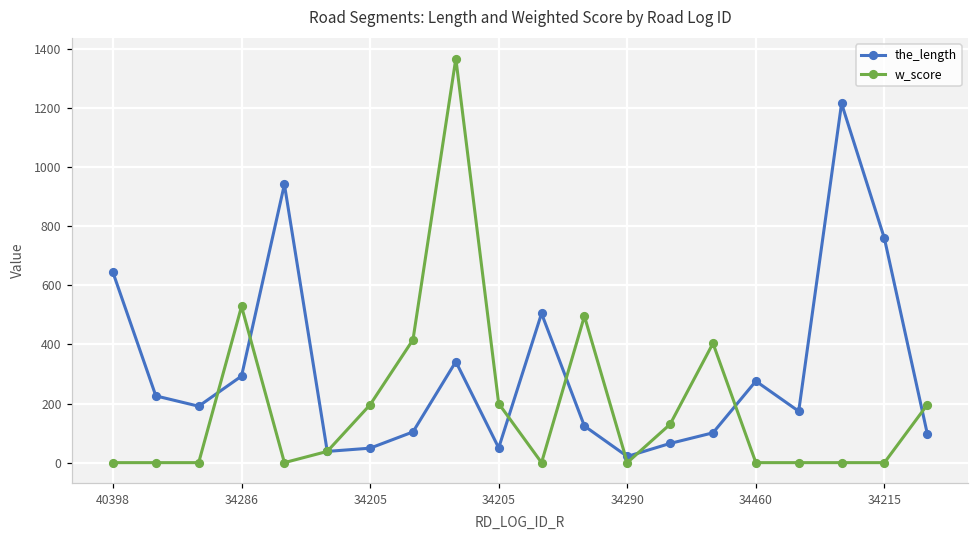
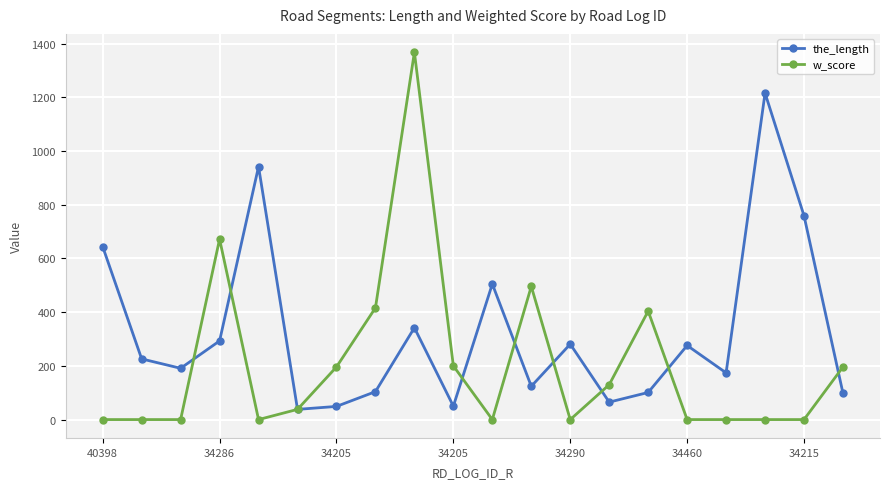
  {
    "the_length": {
      "40398": 640,
      "34286": 290,
-     "34290": 20,
+     "34290": 280,
      "34460": 280,
      "34215": 760
    },
    "w_score": {
      "40398": 0,
-     "34286": 530,
+     "34286": 670,
      "34290": 0,
      "34460": 0,
      "34215": 0
    }
  }
